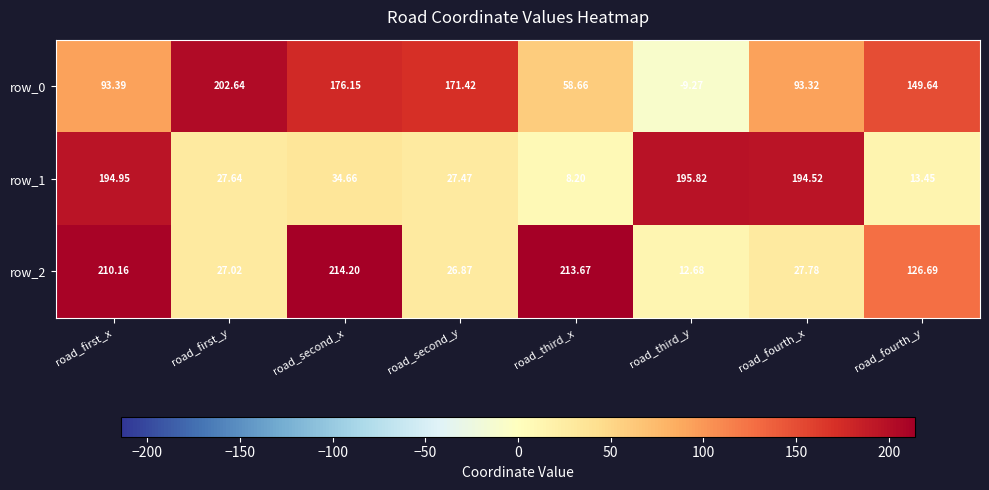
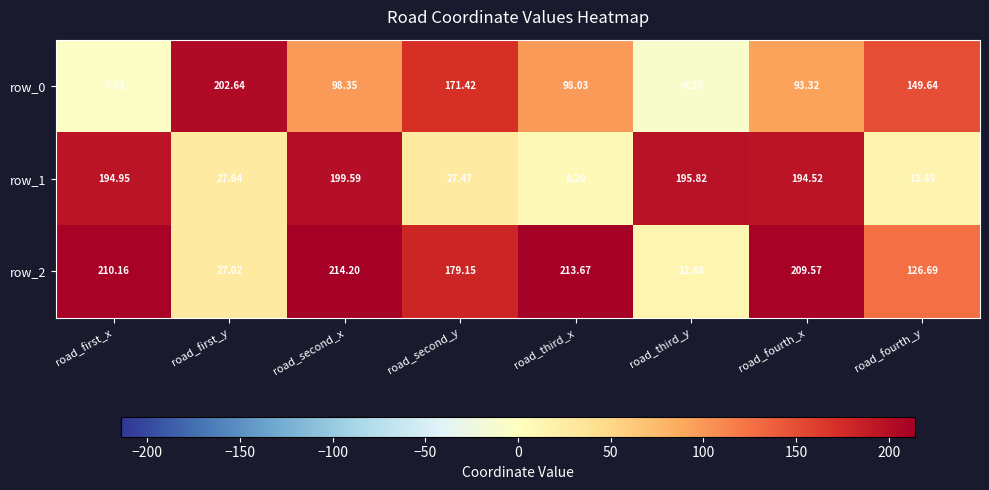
  {
    "row_0": {
-     "road_first_x": 93.39,
+     "road_first_x": -3.51,
      "road_first_y": 202.64,
-     "road_second_x": 176.15,
+     "road_second_x": 98.35,
      "road_second_y": 171.42,
-     "road_third_x": 58.66,
+     "road_third_x": 98.03,
      "road_third_y": -9.27,
      "road_fourth_x": 93.32,
      "road_fourth_y": 149.64
    },
    "row_1": {
      "road_first_x": 194.95,
      "road_first_y": 27.64,
-     "road_second_x": 34.66,
+     "road_second_x": 199.59,
      "road_second_y": 27.47,
      "road_third_x": 8.20,
      "road_third_y": 195.82,
      "road_fourth_x": 194.52,
      "road_fourth_y": 13.45
    },
    "row_2": {
      "road_first_x": 210.16,
      "road_first_y": 27.02,
      "road_second_x": 214.20,
-     "road_second_y": 26.87,
+     "road_second_y": 179.15,
      "road_third_x": 213.67,
      "road_third_y": 12.68,
-     "road_fourth_x": 27.78,
+     "road_fourth_x": 209.57,
      "road_fourth_y": 126.69
    }
  }
